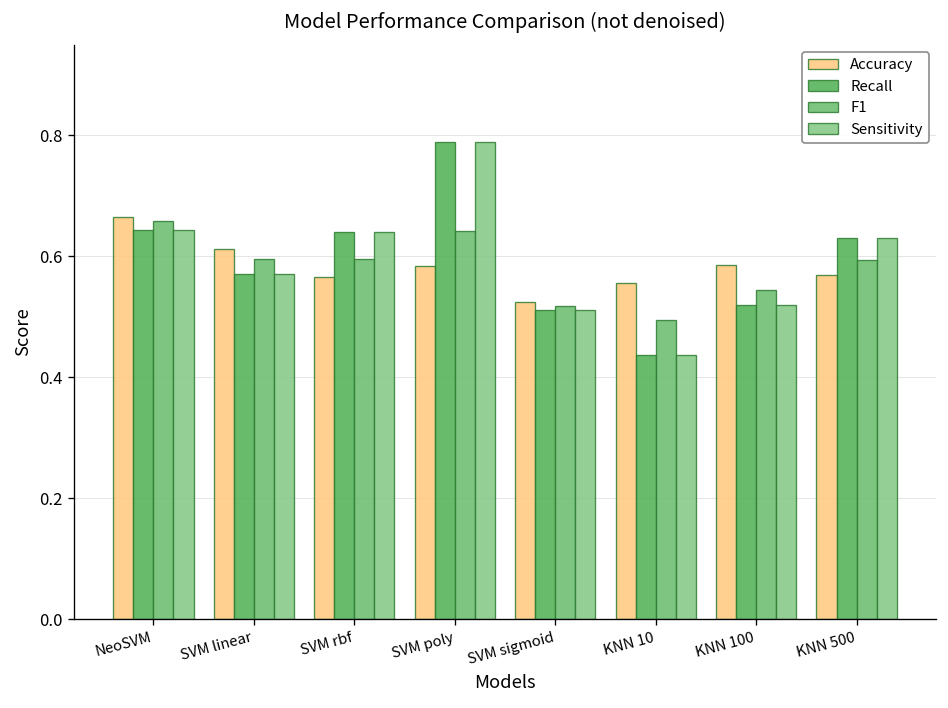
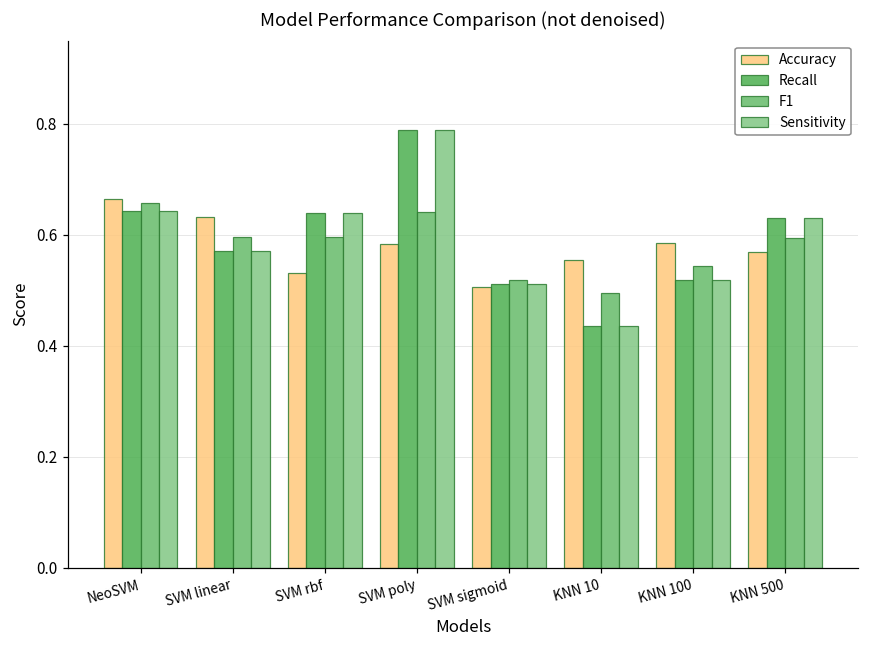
  {
    "Accuracy": {
      "NeoSVM": 0.67,
-     "SVM linear": 0.61,
-     "SVM rbf": 0.56,
+     "SVM linear": 0.63,
+     "SVM rbf": 0.53,
      "SVM poly": 0.58,
-     "SVM sigmoid": 0.52,
+     "SVM sigmoid": 0.51,
      "KNN 10": 0.56,
      "KNN 100": 0.59,
      "KNN 500": 0.57
    }
  }
